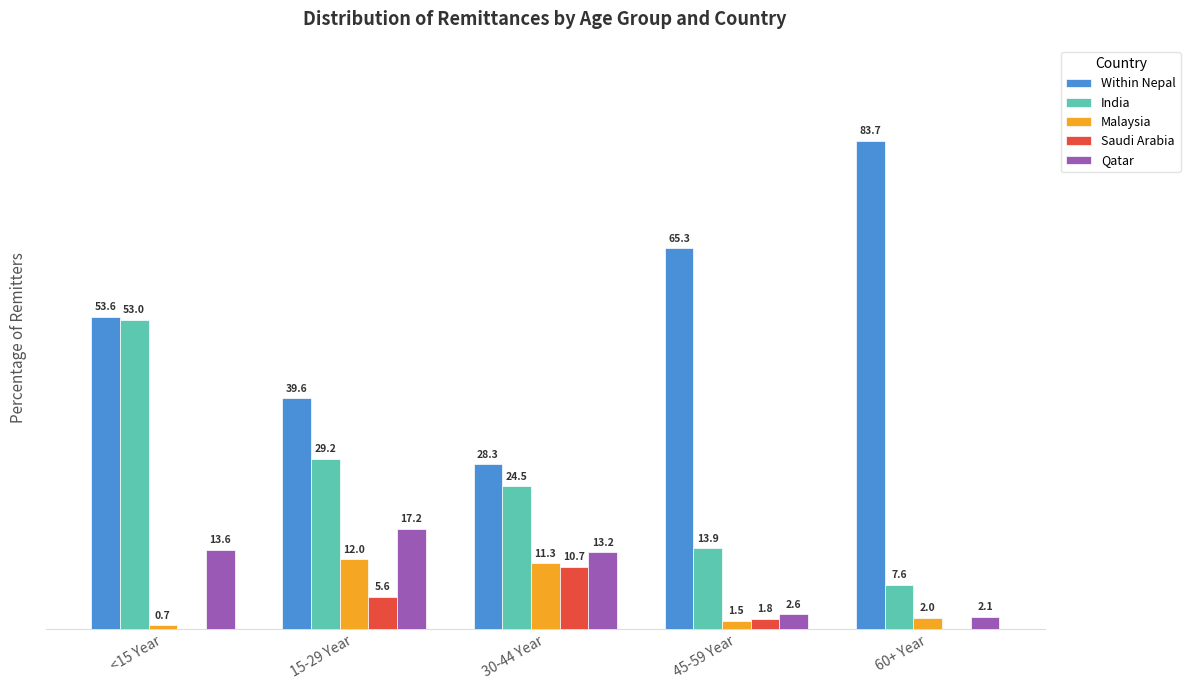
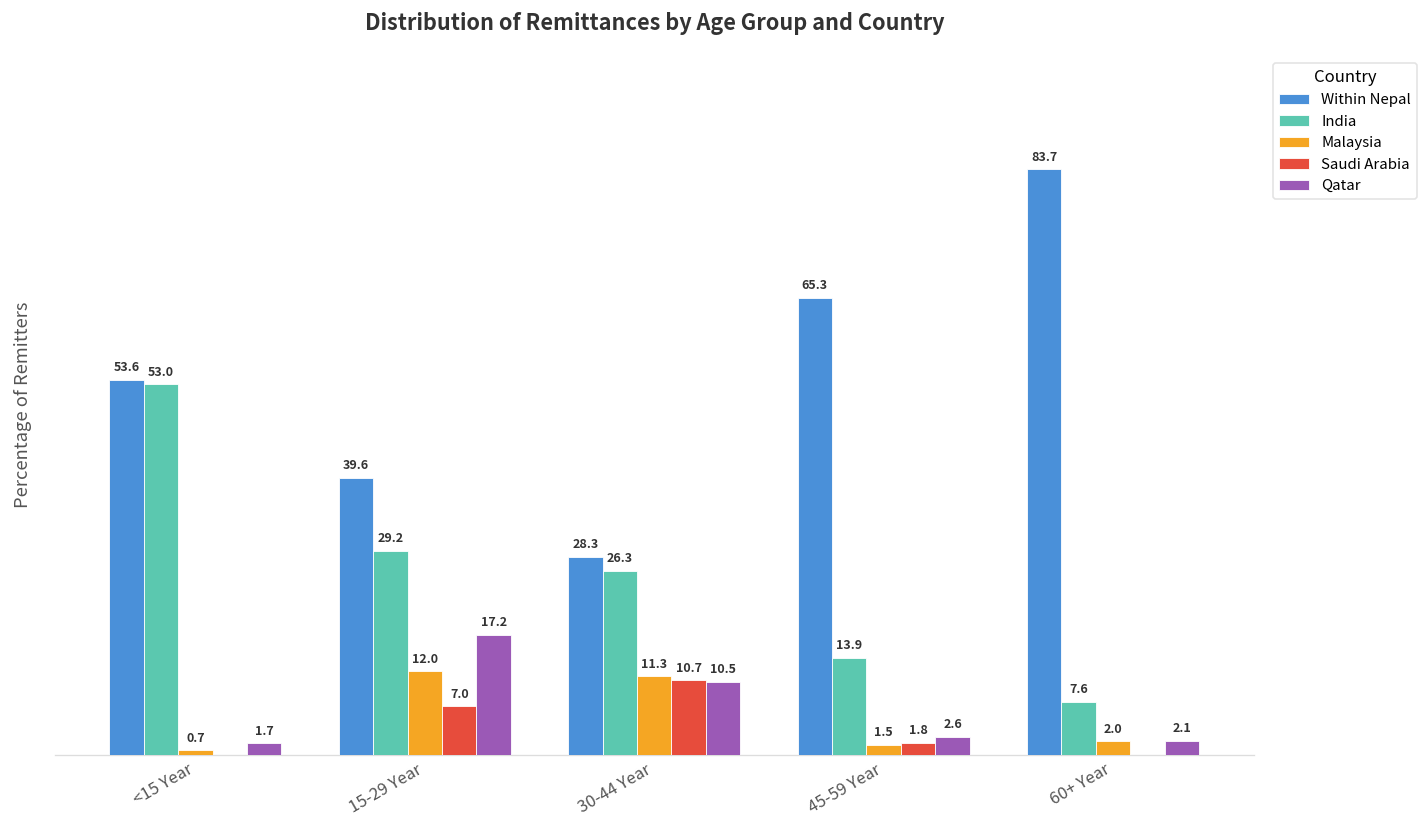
  {
    "Within Nepal": {
      "<15 Year": 53.6,
      "15-29 Year": 39.6,
      "30-44 Year": 28.3,
      "45-59 Year": 65.3,
      "60+ Year": 83.7
    },
    "India": {
      "<15 Year": 53.0,
      "15-29 Year": 29.2,
-     "30-44 Year": 24.5,
+     "30-44 Year": 26.3,
      "45-59 Year": 13.9,
      "60+ Year": 7.6
    },
    "Malaysia": {
      "<15 Year": 0.7,
      "15-29 Year": 12.0,
      "30-44 Year": 11.3,
      "45-59 Year": 1.5,
      "60+ Year": 2.0
    },
    "Saudi Arabia": {
-     "15-29 Year": 5.6,
+     "15-29 Year": 7.0,
      "30-44 Year": 10.7,
      "45-59 Year": 1.8
    },
    "Qatar": {
-     "<15 Year": 13.6,
+     "<15 Year": 1.7,
      "15-29 Year": 17.2,
-     "30-44 Year": 13.2,
+     "30-44 Year": 10.5,
      "45-59 Year": 2.6,
      "60+ Year": 2.1
    }
  }
